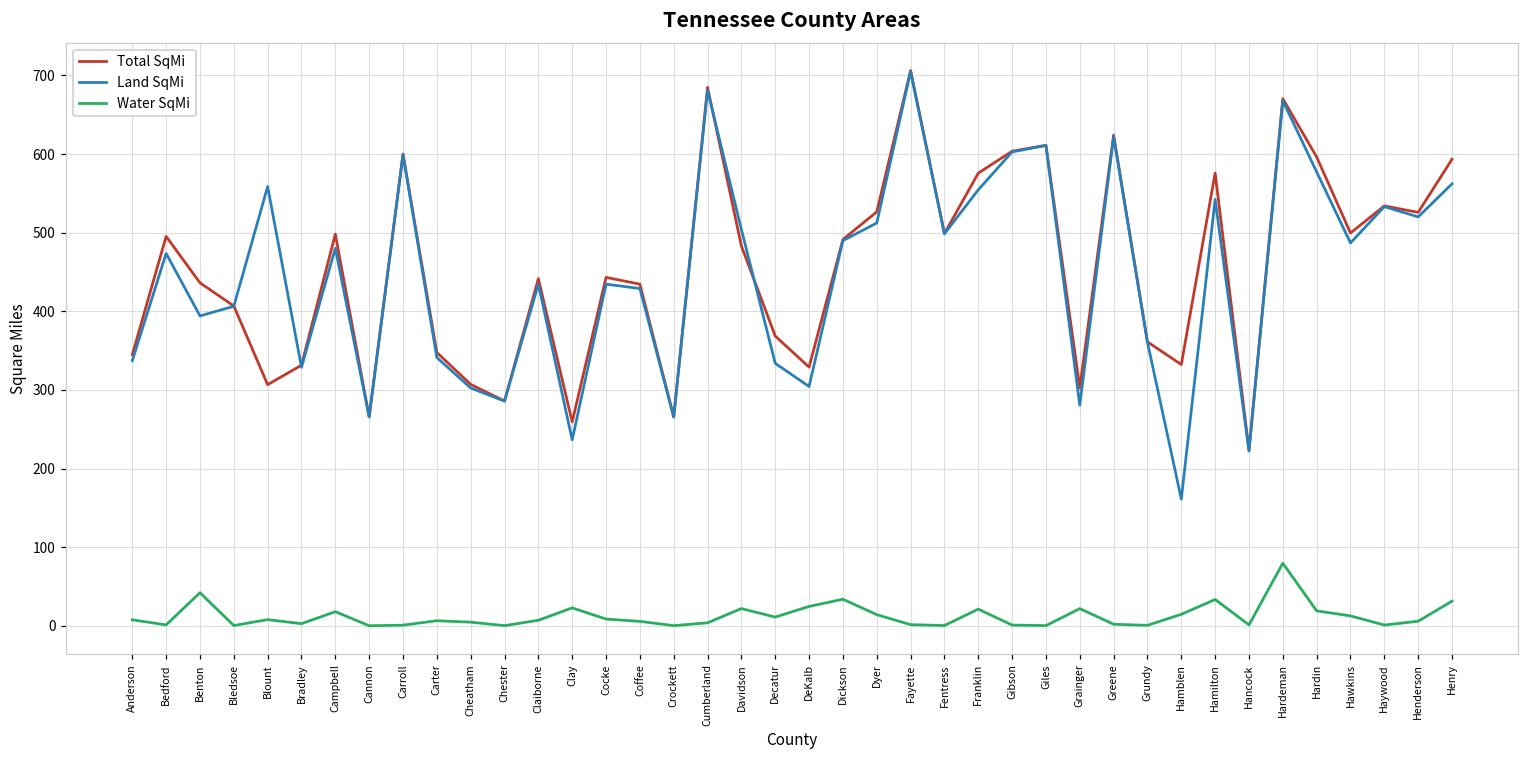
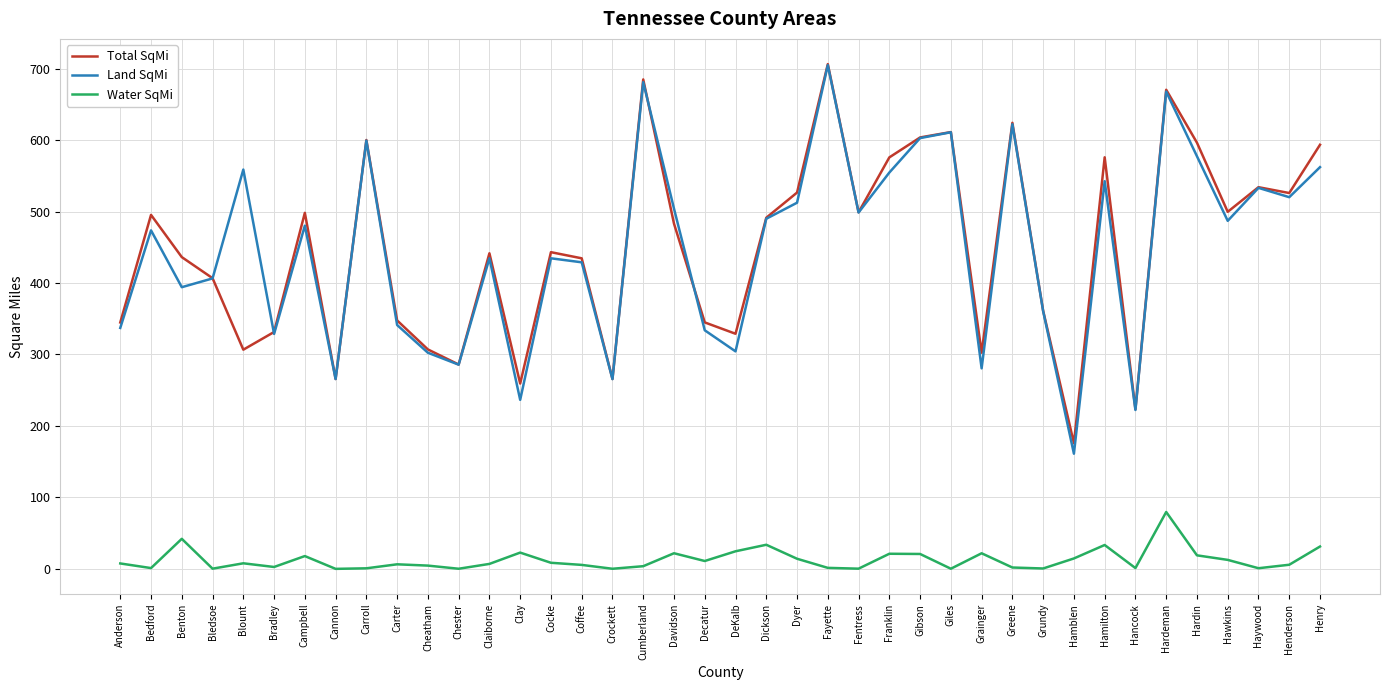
  {
    "Total SqMi": {
      "Anderson": 340,
      "Bedford": 500,
      "Benton": 440,
      "Blount": 310,
      "Campbell": 500,
      "Carter": 350,
      "Cheatham": 310,
      "Claiborne": 440,
      "Clay": 260,
      "Cocke": 440,
      "Coffee": 430,
      "Cumberland": 680,
      "Davidson": 480,
-     "Decatur": 370,
+     "Decatur": 340,
      "DeKalb": 330,
      "Dyer": 530,
      "Franklin": 580,
      "Grainger": 300,
-     "Hamblen": 330,
+     "Hamblen": 180,
      "Hamilton": 580,
      "Hardin": 600,
      "Hawkins": 500,
      "Henderson": 530,
      "Henry": 590
    },
    "Land SqMi": {
      "Anderson": 340,
      "Bedford": 470,
      "Benton": 390,
      "Blount": 560,
      "Campbell": 480,
      "Carter": 340,
      "Cheatham": 300,
      "Claiborne": 430,
      "Clay": 240,
      "Cocke": 430,
      "Coffee": 430,
      "Cumberland": 680,
      "Davidson": 500,
      "Decatur": 330,
      "DeKalb": 300,
      "Dyer": 510,
      "Franklin": 550,
      "Grainger": 280,
      "Hamblen": 160,
      "Hamilton": 540,
      "Hardin": 580,
      "Hawkins": 490,
      "Henderson": 520,
      "Henry": 560
    },
    "Water SqMi": {
      "Anderson": 10,
      "Bedford": 0,
      "Benton": 40,
      "Bledsoe": 0,
      "Blount": 10,
      "Bradley": 0,
      "Campbell": 20,
      "Cannon": 0,
      "Carroll": 0,
      "Carter": 10,
      "Cheatham": 0,
      "Chester": 0,
      "Claiborne": 10,
      "Clay": 20,
      "Cocke": 10,
      "Coffee": 10,
      "Crockett": 0,
      "Cumberland": 0,
      "Davidson": 20,
      "Decatur": 10,
      "DeKalb": 20,
      "Dickson": 30,
      "Dyer": 10,
      "Fayette": 0,
      "Fentress": 0,
      "Franklin": 20,
-     "Gibson": 0,
+     "Gibson": 20,
      "Giles": 0,
      "Grainger": 20,
      "Greene": 0,
      "Grundy": 0,
      "Hamblen": 10,
      "Hamilton": 30,
      "Hancock": 0,
      "Hardeman": 80,
      "Hardin": 20,
      "Hawkins": 10,
      "Haywood": 0,
      "Henderson": 10,
      "Henry": 30
    }
  }
